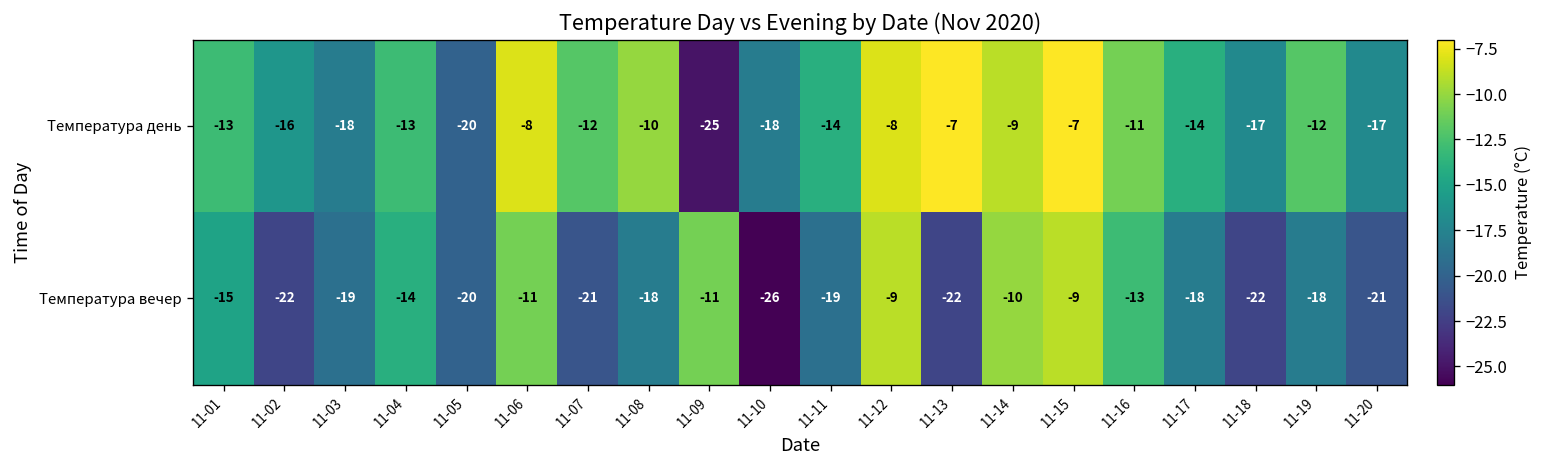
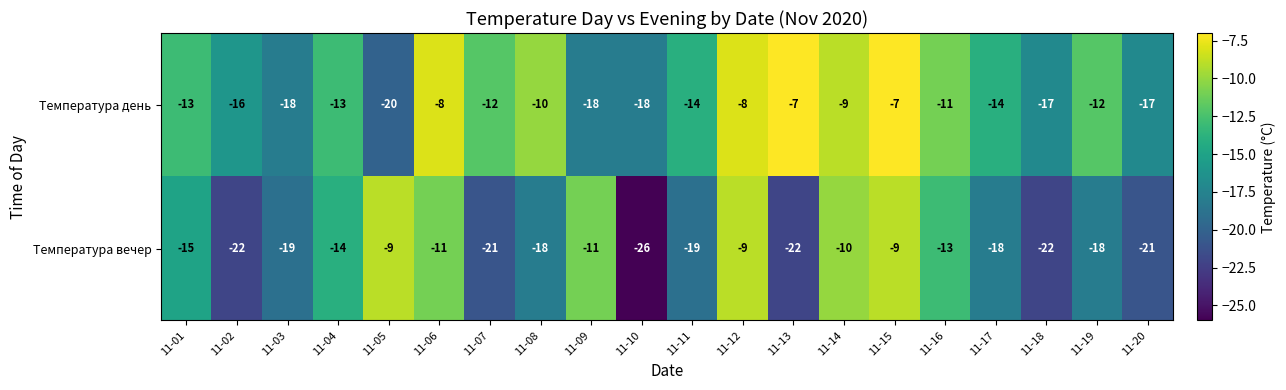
  {
    "Температура день": {
      "11-01": -13,
      "11-02": -16,
      "11-03": -18,
      "11-04": -13,
      "11-05": -20,
      "11-06": -8,
      "11-07": -12,
      "11-08": -10,
-     "11-09": -25,
+     "11-09": -18,
      "11-10": -18,
      "11-11": -14,
      "11-12": -8,
      "11-13": -7,
      "11-14": -9,
      "11-15": -7,
      "11-16": -11,
      "11-17": -14,
      "11-18": -17,
      "11-19": -12,
      "11-20": -17
    },
    "Температура вечер": {
      "11-01": -15,
      "11-02": -22,
      "11-03": -19,
      "11-04": -14,
-     "11-05": -20,
+     "11-05": -9,
      "11-06": -11,
      "11-07": -21,
      "11-08": -18,
      "11-09": -11,
      "11-10": -26,
      "11-11": -19,
      "11-12": -9,
      "11-13": -22,
      "11-14": -10,
      "11-15": -9,
      "11-16": -13,
      "11-17": -18,
      "11-18": -22,
      "11-19": -18,
      "11-20": -21
    }
  }
